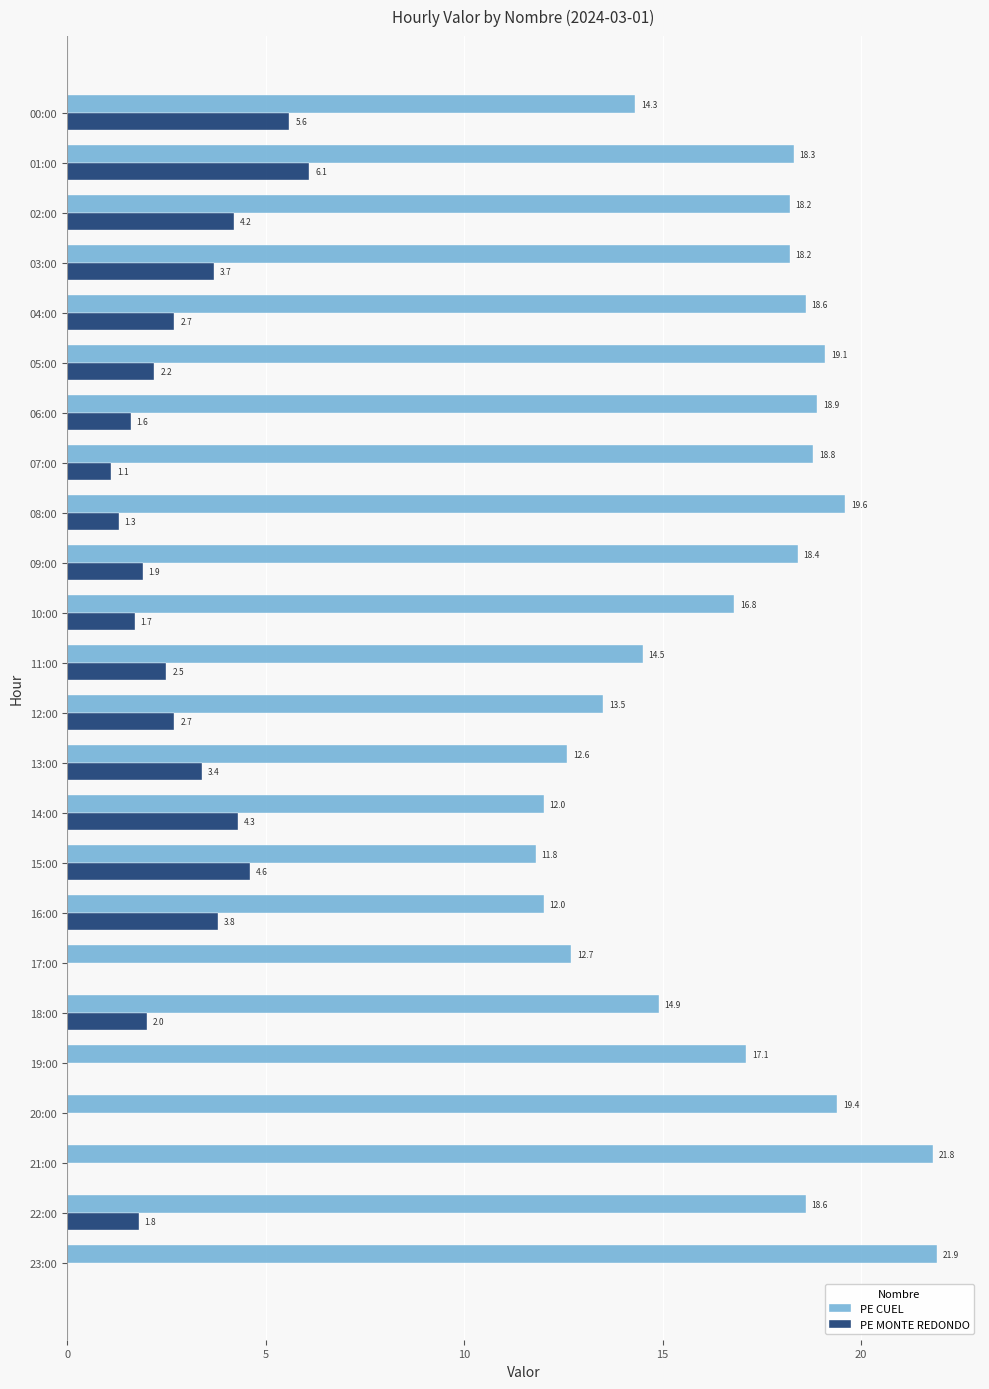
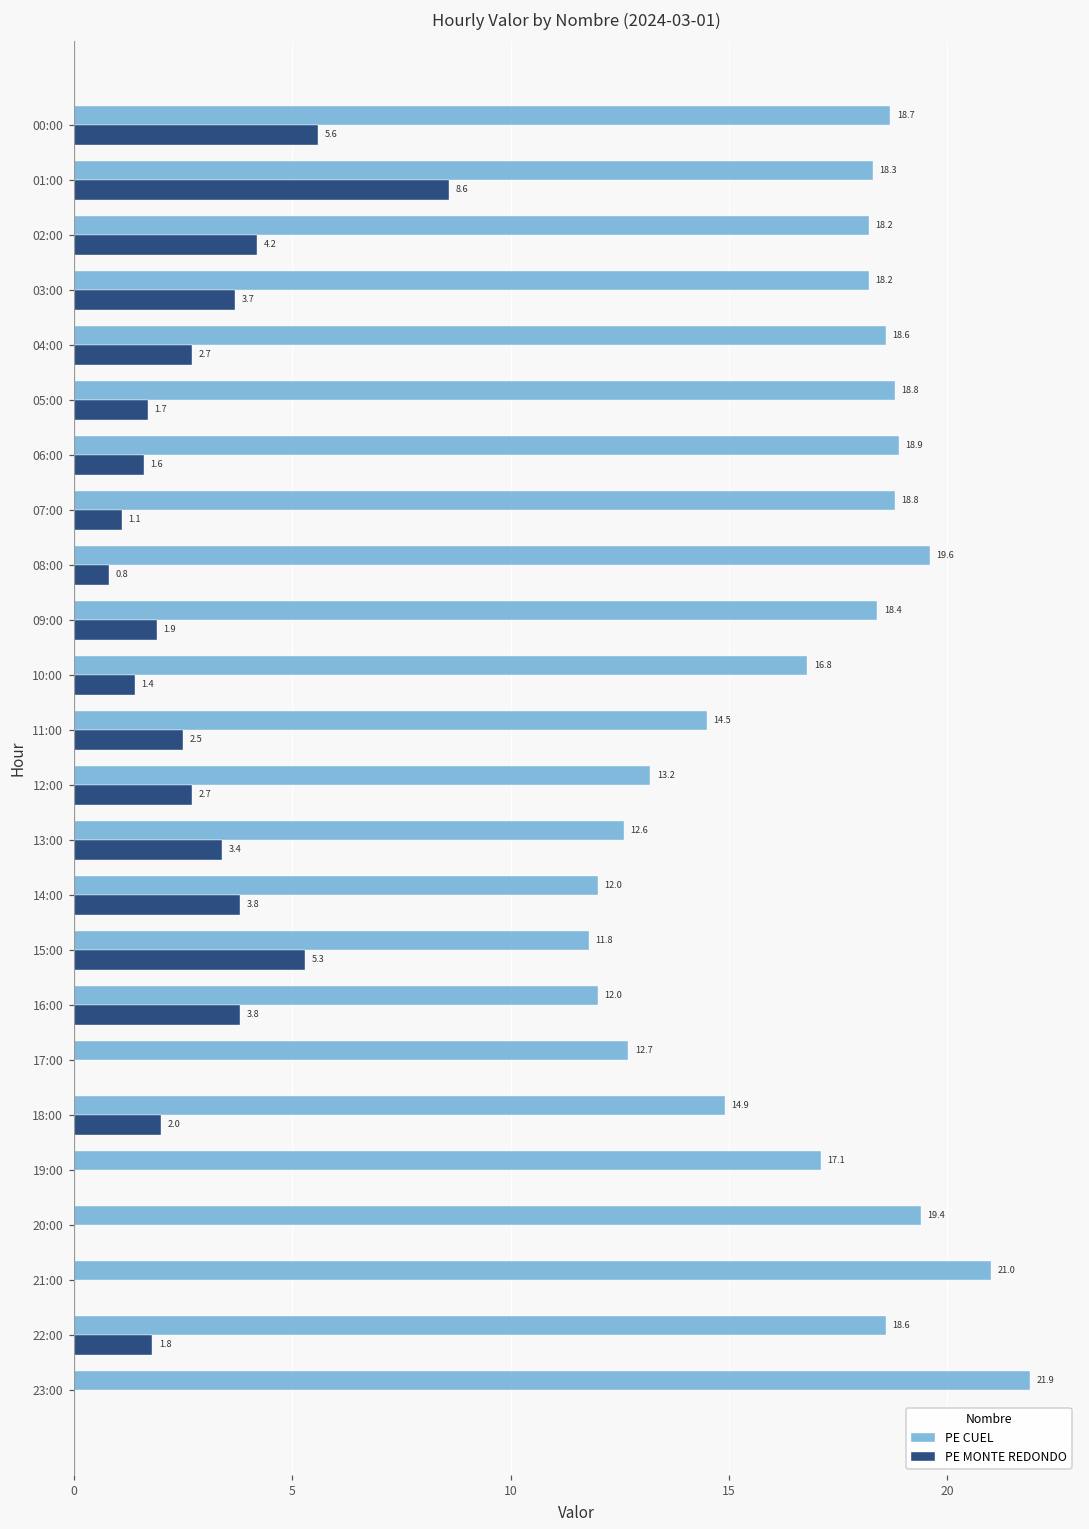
  {
    "PE CUEL": {
-     "00:00": 14.3,
+     "00:00": 18.7,
      "01:00": 18.3,
      "02:00": 18.2,
      "03:00": 18.2,
      "04:00": 18.6,
-     "05:00": 19.1,
+     "05:00": 18.8,
      "06:00": 18.9,
      "07:00": 18.8,
      "08:00": 19.6,
      "09:00": 18.4,
      "10:00": 16.8,
      "11:00": 14.5,
-     "12:00": 13.5,
+     "12:00": 13.2,
      "13:00": 12.6,
      "14:00": 12.0,
      "15:00": 11.8,
      "16:00": 12.0,
      "17:00": 12.7,
      "18:00": 14.9,
      "19:00": 17.1,
      "20:00": 19.4,
-     "21:00": 21.8,
+     "21:00": 21.0,
      "22:00": 18.6,
      "23:00": 21.9
    },
    "PE MONTE REDONDO": {
      "00:00": 5.6,
-     "01:00": 6.1,
+     "01:00": 8.6,
      "02:00": 4.2,
      "03:00": 3.7,
      "04:00": 2.7,
-     "05:00": 2.2,
+     "05:00": 1.7,
      "06:00": 1.6,
      "07:00": 1.1,
-     "08:00": 1.3,
+     "08:00": 0.8,
      "09:00": 1.9,
-     "10:00": 1.7,
+     "10:00": 1.4,
      "11:00": 2.5,
      "12:00": 2.7,
      "13:00": 3.4,
-     "14:00": 4.3,
-     "15:00": 4.6,
+     "14:00": 3.8,
+     "15:00": 5.3,
      "16:00": 3.8,
      "18:00": 2.0,
      "22:00": 1.8
    }
  }
